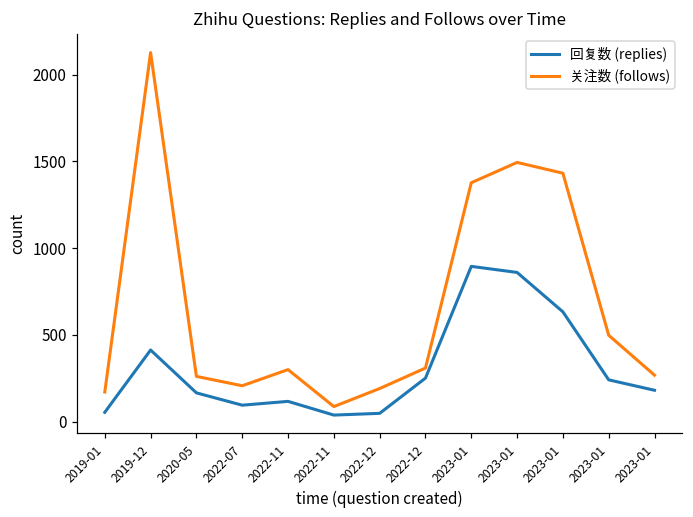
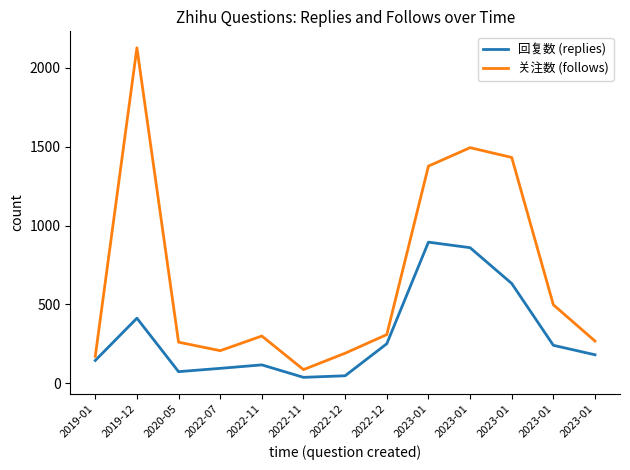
  {
    "回复数 (replies)": {
-     "2019-01": 50,
+     "2019-01": 150,
      "2019-12": 410,
-     "2020-05": 170,
+     "2020-05": 70,
      "2022-07": 100
    },
    "关注数 (follows)": {
      "2019-01": 170,
      "2019-12": 2130,
      "2020-05": 260,
      "2022-07": 210
    }
  }
